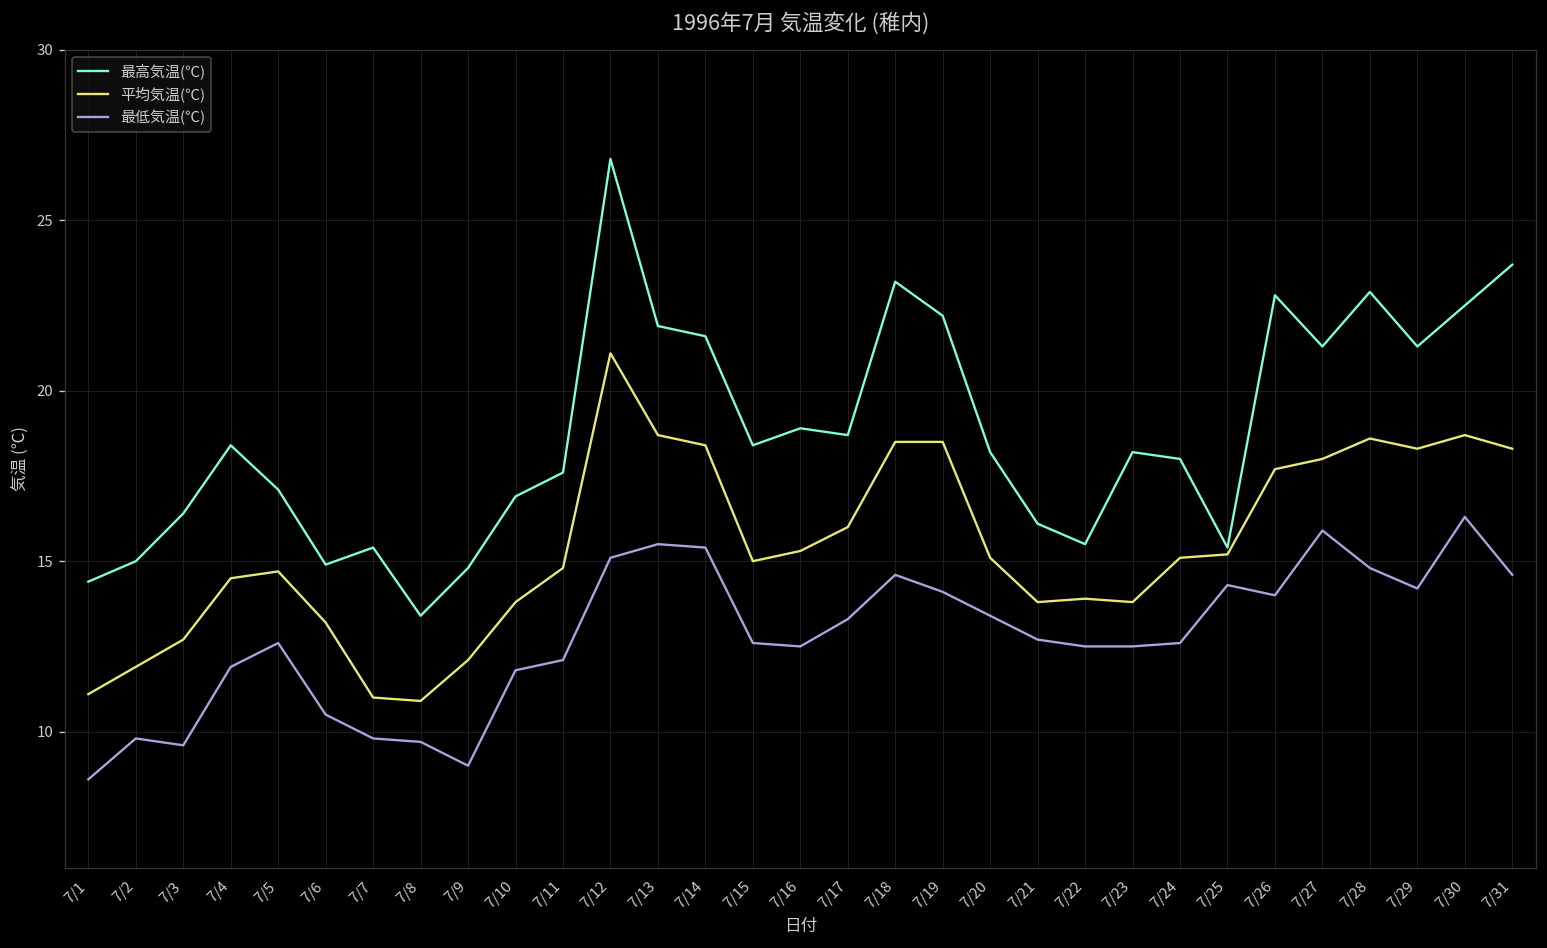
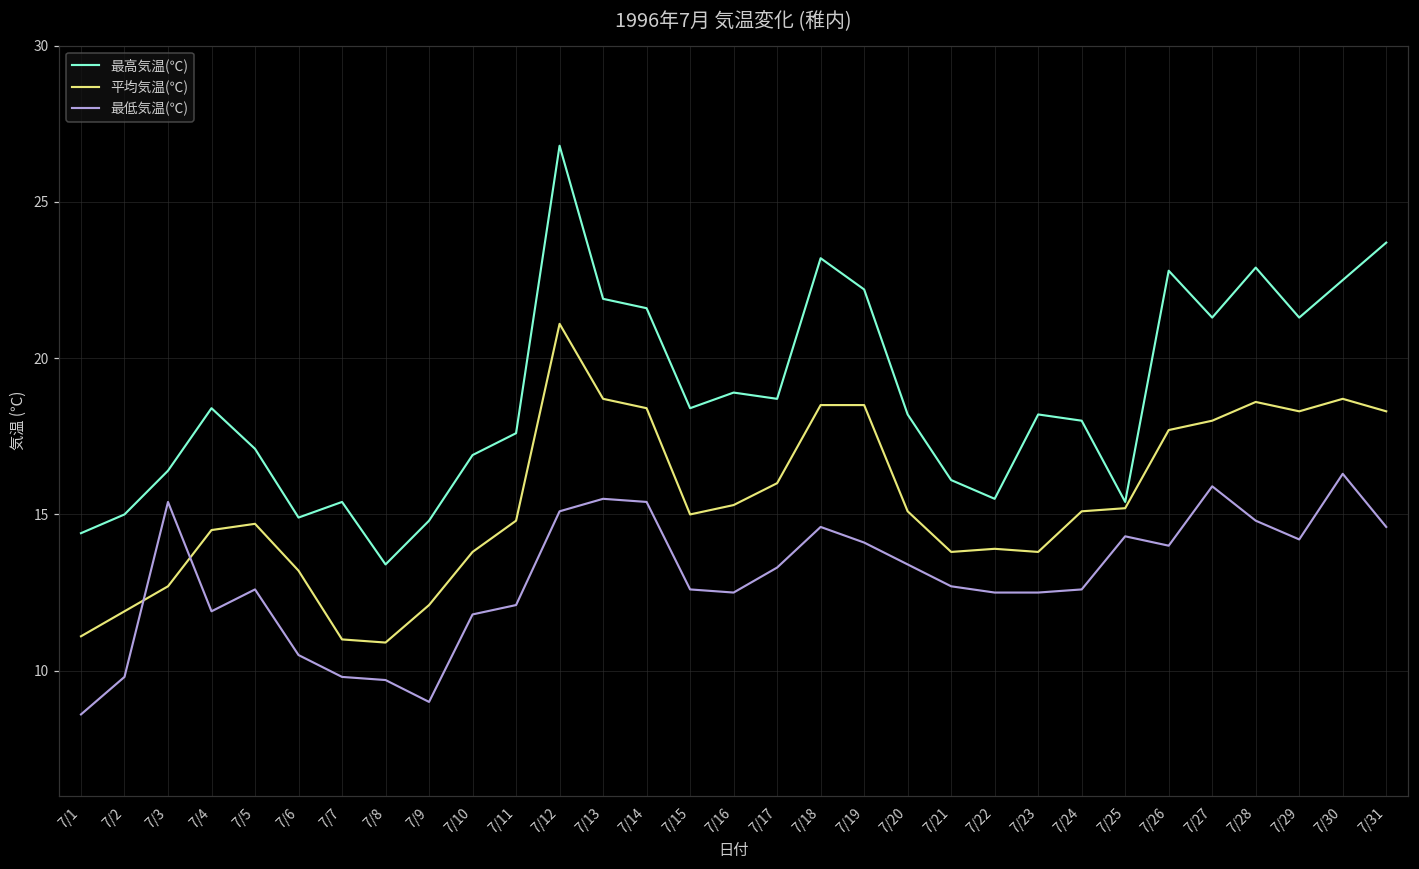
  {
    "最高気温(℃)": {
      "7/1": 14.4,
      "7/2": 15.0,
      "7/3": 16.4,
      "7/4": 18.4,
      "7/5": 17.1,
      "7/6": 14.9,
      "7/7": 15.4,
      "7/8": 13.4,
      "7/9": 14.8,
      "7/10": 16.9,
      "7/11": 17.6,
      "7/12": 26.8,
      "7/13": 21.9,
      "7/14": 21.6,
      "7/15": 18.4,
      "7/16": 18.9,
      "7/17": 18.7,
      "7/18": 23.2,
      "7/19": 22.2,
      "7/20": 18.2,
      "7/21": 16.1,
      "7/22": 15.5,
      "7/23": 18.2,
      "7/24": 18.0,
      "7/25": 15.4,
      "7/26": 22.8,
      "7/27": 21.3,
      "7/28": 22.9,
      "7/29": 21.3,
      "7/30": 22.5,
      "7/31": 23.7
    },
    "平均気温(℃)": {
      "7/1": 11.1,
      "7/2": 11.9,
      "7/3": 12.7,
      "7/4": 14.5,
      "7/5": 14.7,
      "7/6": 13.2,
      "7/7": 11.0,
      "7/8": 10.9,
      "7/9": 12.1,
      "7/10": 13.8,
      "7/11": 14.8,
      "7/12": 21.1,
      "7/13": 18.7,
      "7/14": 18.4,
      "7/15": 15.0,
      "7/16": 15.3,
      "7/17": 16.0,
      "7/18": 18.5,
      "7/19": 18.5,
      "7/20": 15.1,
      "7/21": 13.8,
      "7/22": 13.9,
      "7/23": 13.8,
      "7/24": 15.1,
      "7/25": 15.2,
      "7/26": 17.7,
      "7/27": 18.0,
      "7/28": 18.6,
      "7/29": 18.3,
      "7/30": 18.7,
      "7/31": 18.3
    },
    "最低気温(℃)": {
      "7/1": 8.6,
      "7/2": 9.8,
-     "7/3": 9.6,
+     "7/3": 15.4,
      "7/4": 11.9,
      "7/5": 12.6,
      "7/6": 10.5,
      "7/7": 9.8,
      "7/8": 9.7,
      "7/9": 9.0,
      "7/10": 11.8,
      "7/11": 12.1,
      "7/12": 15.1,
      "7/13": 15.5,
      "7/14": 15.4,
      "7/15": 12.6,
      "7/16": 12.5,
      "7/17": 13.3,
      "7/18": 14.6,
      "7/19": 14.1,
      "7/20": 13.4,
      "7/21": 12.7,
      "7/22": 12.5,
      "7/23": 12.5,
      "7/24": 12.6,
      "7/25": 14.3,
      "7/26": 14.0,
      "7/27": 15.9,
      "7/28": 14.8,
      "7/29": 14.2,
      "7/30": 16.3,
      "7/31": 14.6
    }
  }
